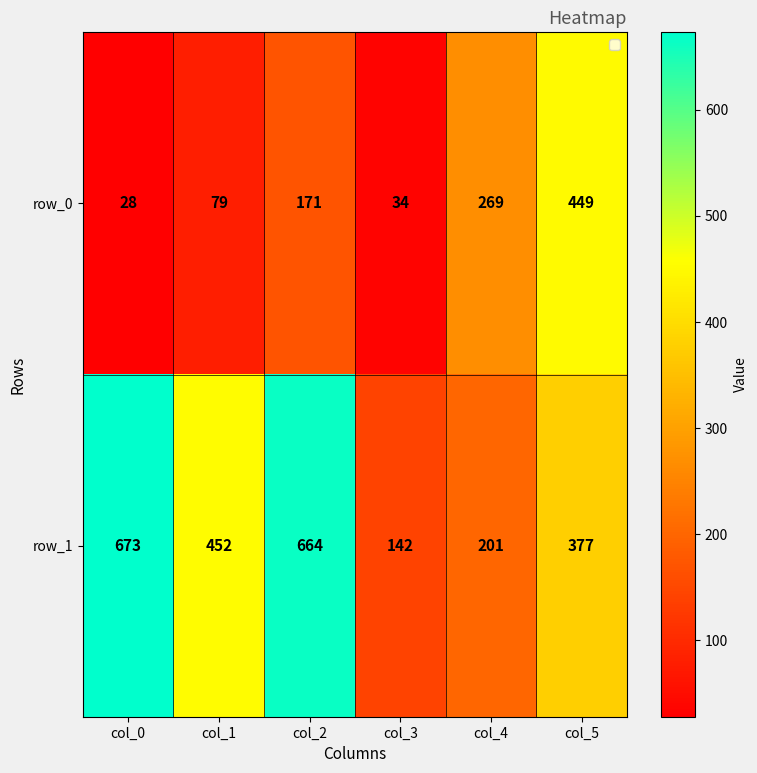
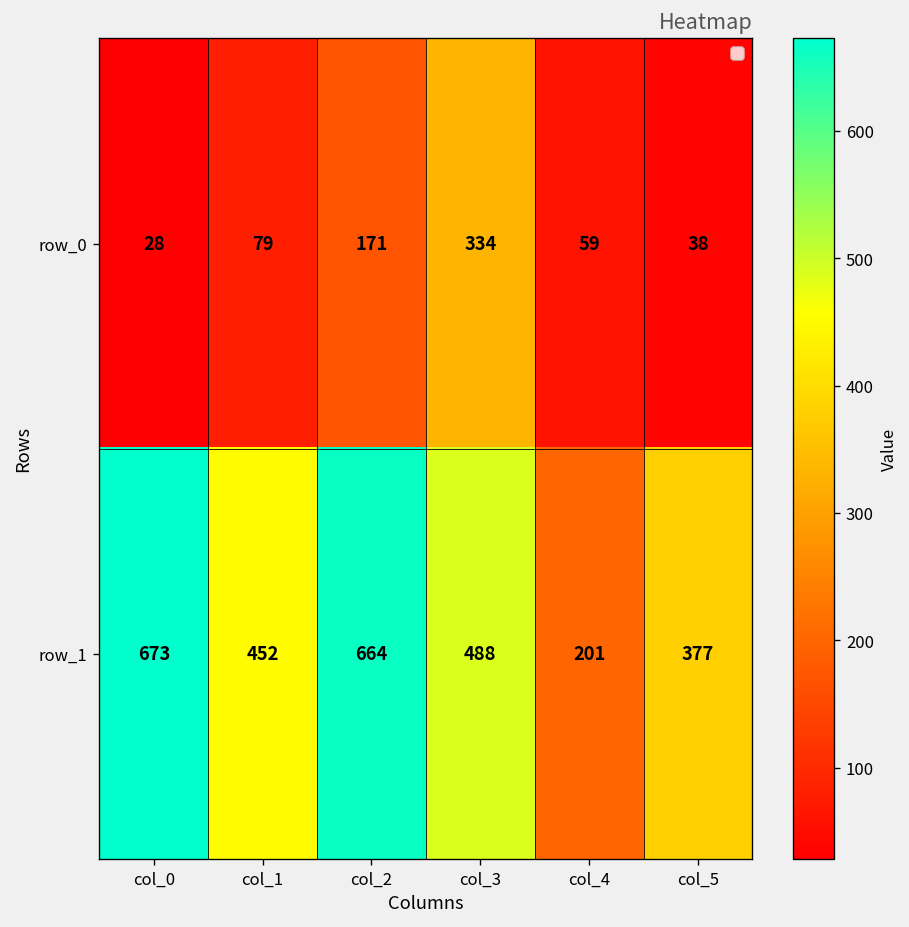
  {
    "row_0": {
      "col_0": 28,
      "col_1": 79,
      "col_2": 171,
-     "col_3": 34,
-     "col_4": 269,
-     "col_5": 449
+     "col_3": 334,
+     "col_4": 59,
+     "col_5": 38
    },
    "row_1": {
      "col_0": 673,
      "col_1": 452,
      "col_2": 664,
-     "col_3": 142,
+     "col_3": 488,
      "col_4": 201,
      "col_5": 377
    }
  }
